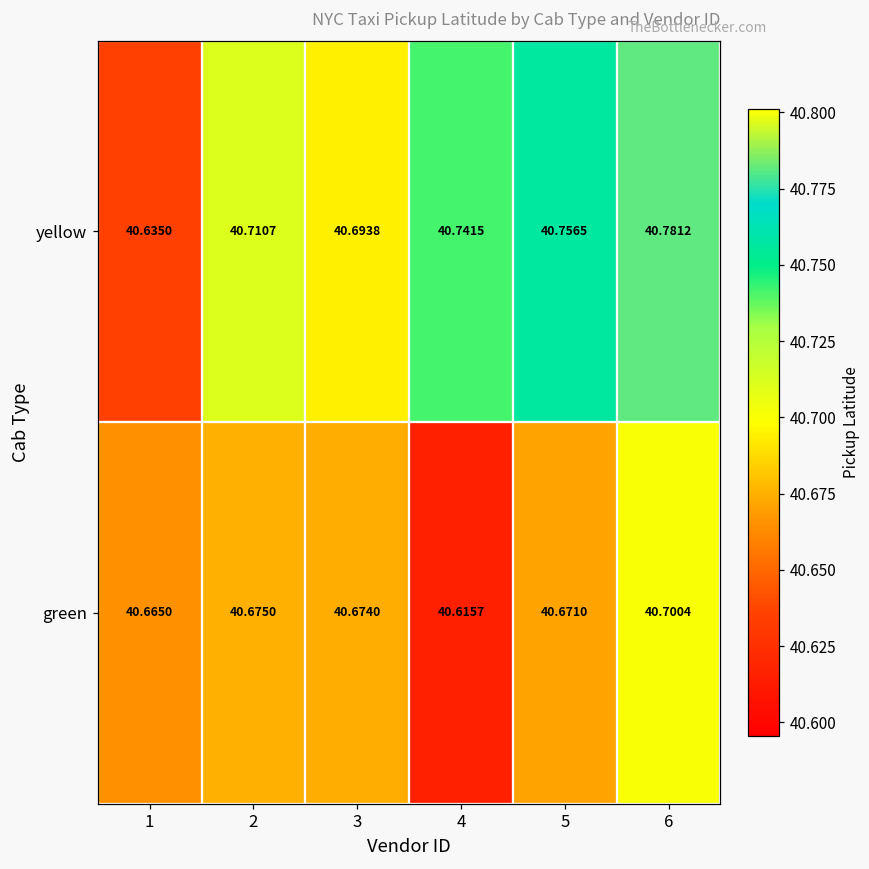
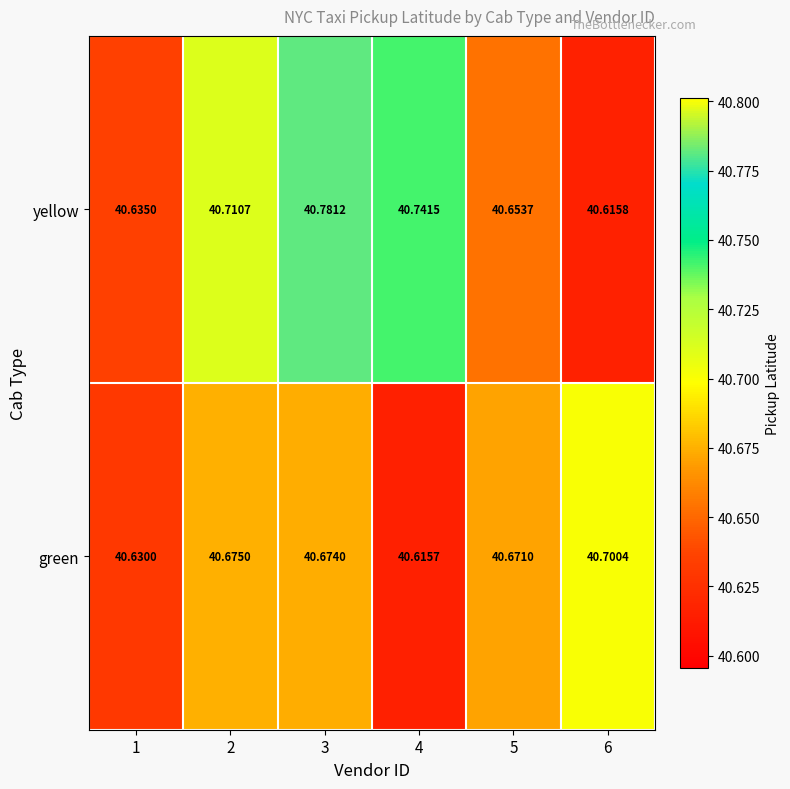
  {
    "yellow": {
      "1": 40.6350,
      "2": 40.7107,
-     "3": 40.6938,
+     "3": 40.7812,
      "4": 40.7415,
-     "5": 40.7565,
-     "6": 40.7812
+     "5": 40.6537,
+     "6": 40.6158
    },
    "green": {
-     "1": 40.6650,
+     "1": 40.6300,
      "2": 40.6750,
      "3": 40.6740,
      "4": 40.6157,
      "5": 40.6710,
      "6": 40.7004
    }
  }
